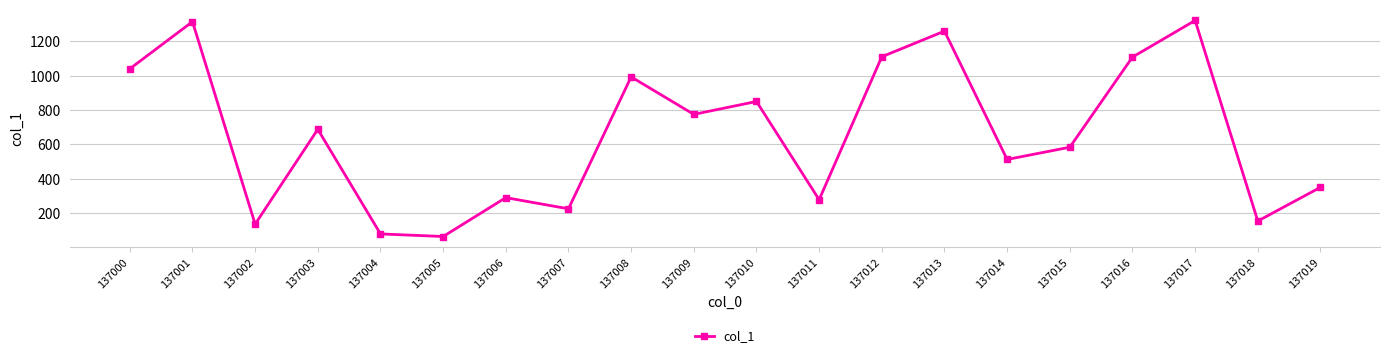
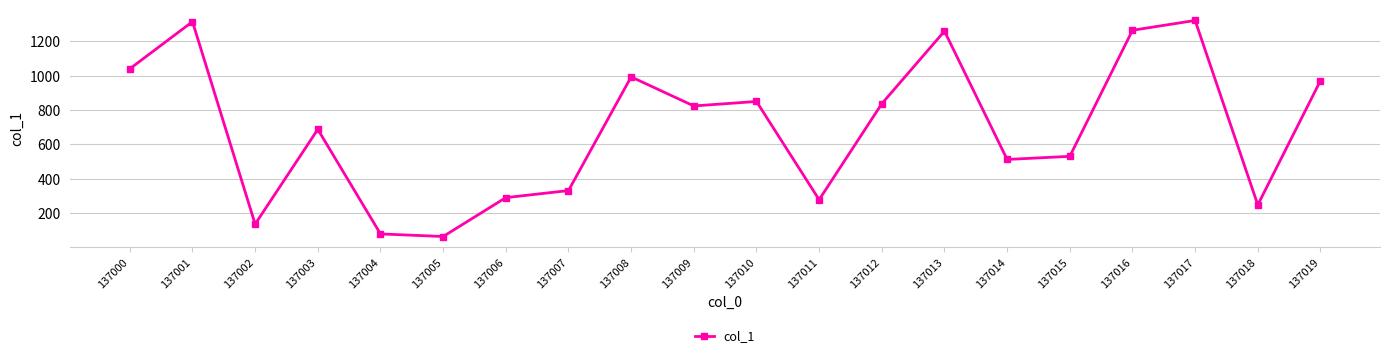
  {
    "137000": 1040,
    "137001": 1310,
    "137002": 140,
    "137003": 690,
    "137004": 80,
    "137005": 70,
    "137006": 290,
-   "137007": 230,
+   "137007": 330,
    "137008": 990,
-   "137009": 780,
+   "137009": 820,
    "137010": 850,
    "137011": 280,
-   "137012": 1110,
+   "137012": 840,
    "137013": 1260,
    "137014": 510,
-   "137015": 580,
-   "137016": 1110,
+   "137015": 530,
+   "137016": 1260,
    "137017": 1320,
-   "137018": 160,
-   "137019": 350
+   "137018": 250,
+   "137019": 970
  }
